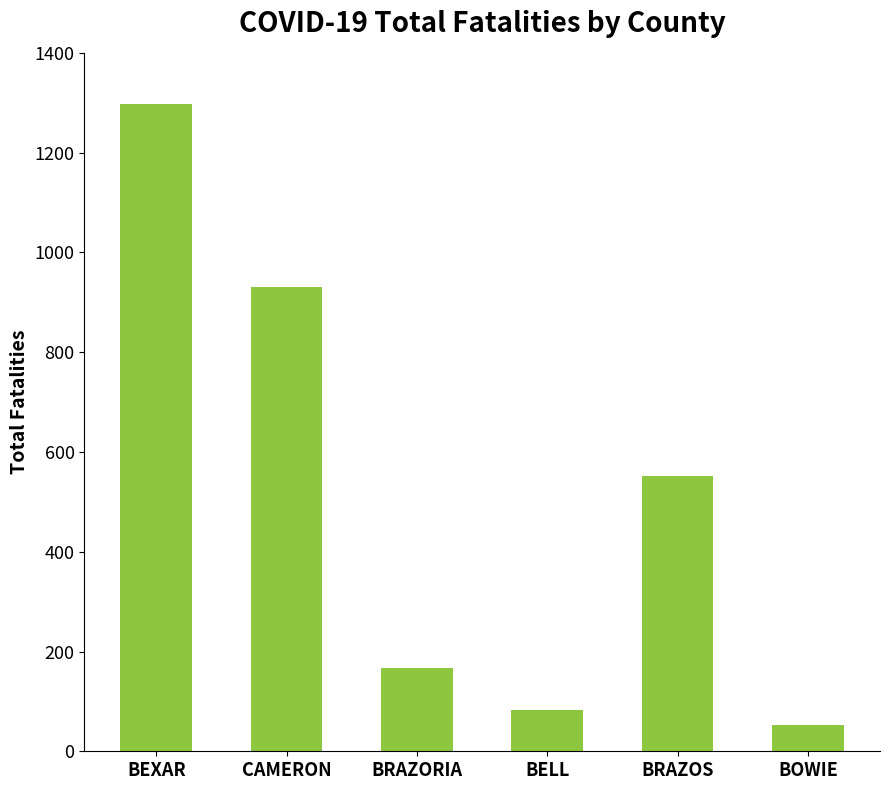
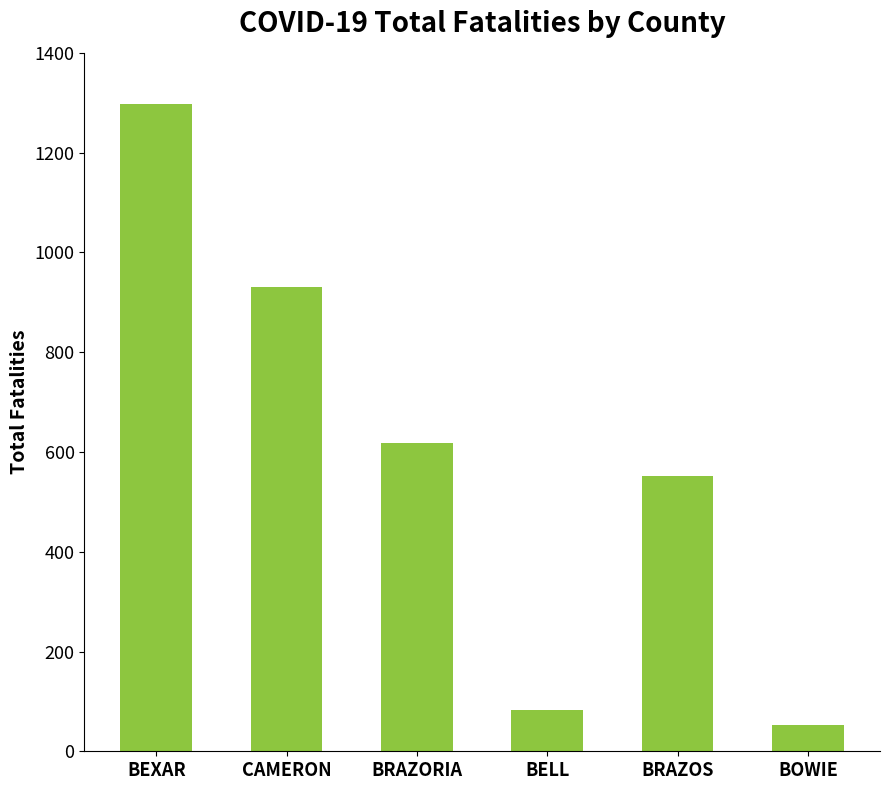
  {
    "BEXAR": 1300,
    "CAMERON": 930,
-   "BRAZORIA": 170,
+   "BRAZORIA": 620,
    "BELL": 80,
    "BRAZOS": 550,
    "BOWIE": 50
  }
